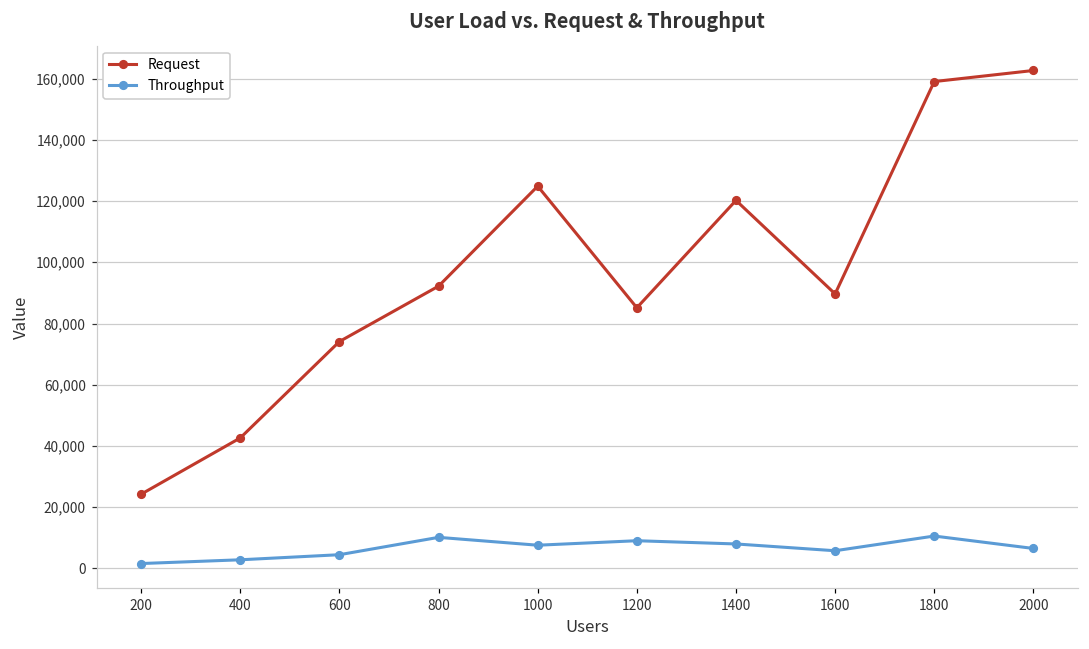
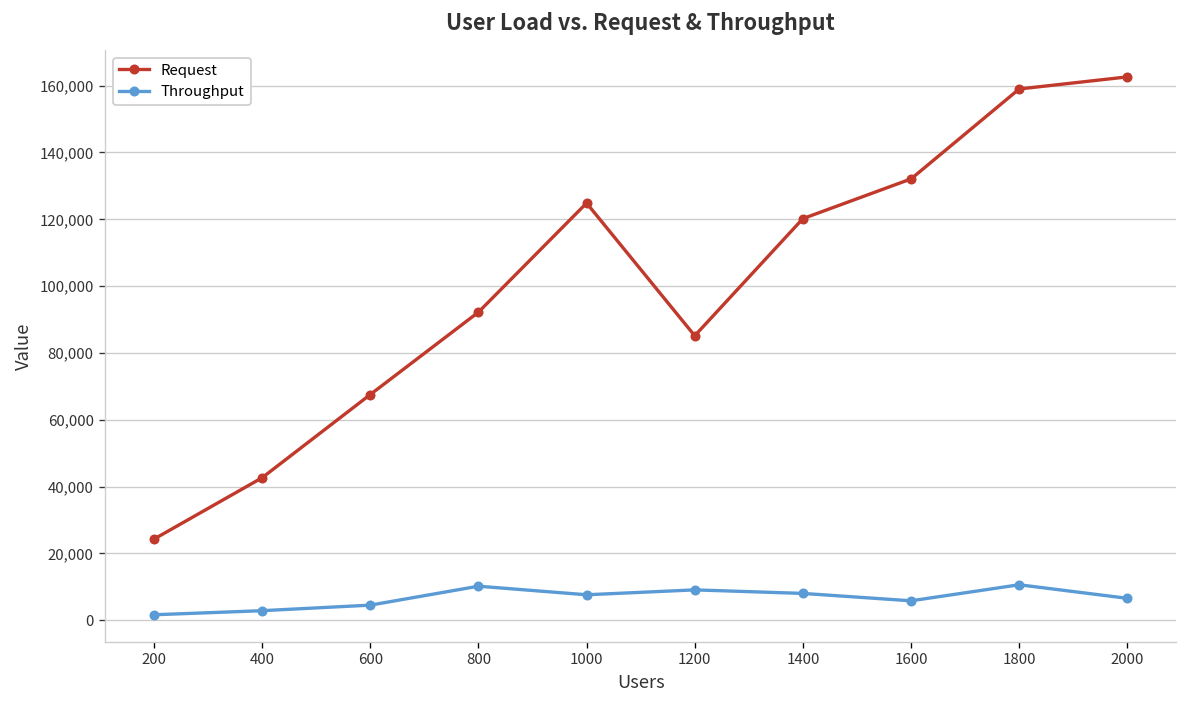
  {
    "Request": {
      "200": "24,000",
      "400": "43,000",
-     "600": "74,000",
+     "600": "68,000",
      "800": "92,000",
      "1000": "125,000",
      "1200": "85,000",
      "1400": "120,000",
-     "1600": "90,000",
+     "1600": "132,000",
      "1800": "159,000",
      "2000": "163,000"
    },
    "Throughput": {
      "200": "2,000",
      "400": "3,000",
      "600": "5,000",
      "800": "10,000",
      "1000": "8,000",
      "1200": "9,000",
      "1400": "8,000",
      "1600": "6,000",
      "1800": "11,000",
      "2000": "7,000"
    }
  }
